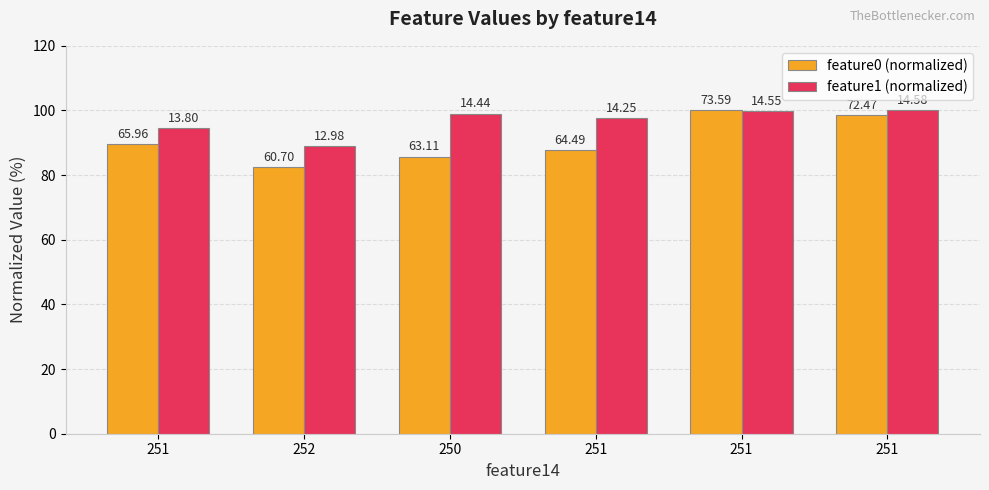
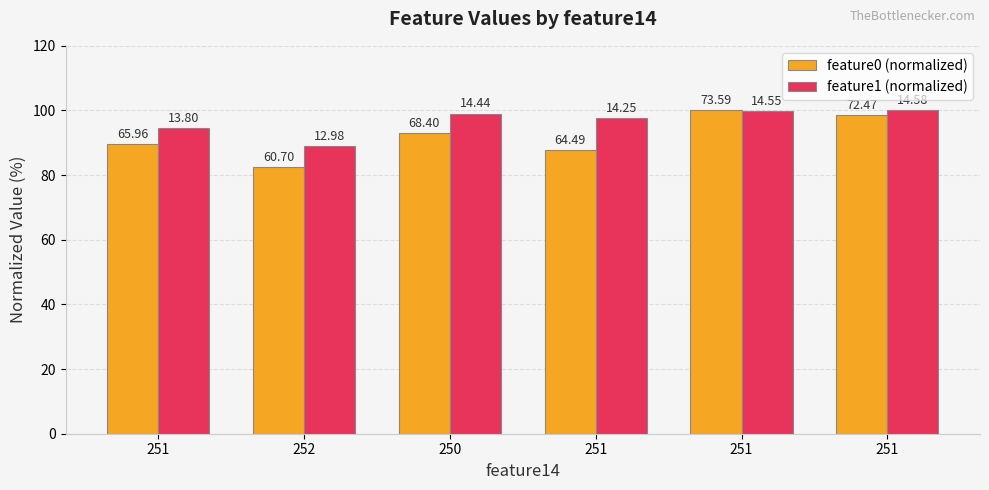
  {
    "feature0 (normalized)": {
-     "250": 63.11
+     "250": 68.40
    }
  }
